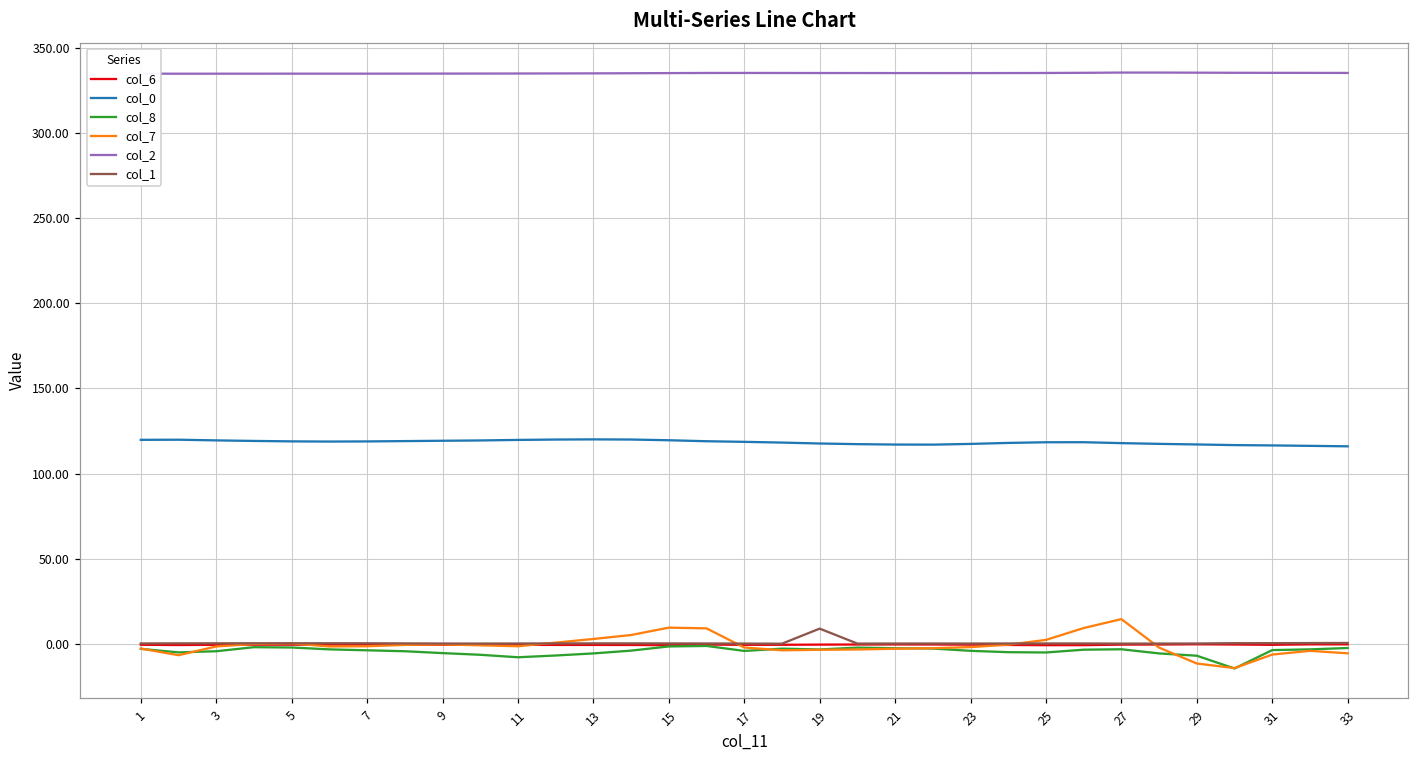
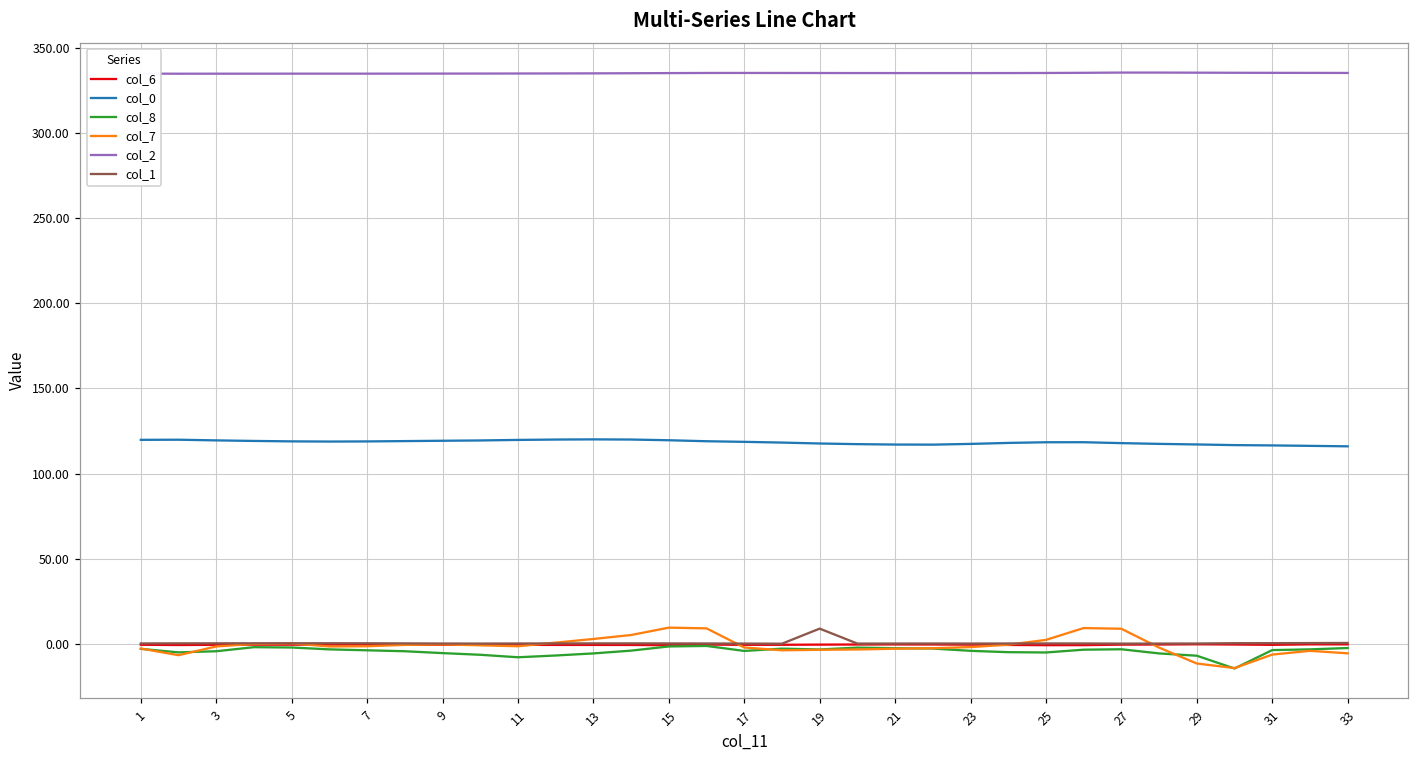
  {
    "col_6": {
      "19": 0
    },
    "col_0": {
      "1": 120,
      "3": 120,
      "5": 119,
      "7": 119,
      "9": 119,
      "11": 120,
      "13": 120,
      "15": 120,
      "17": 119,
      "19": 118,
      "21": 117,
      "23": 117,
      "25": 118,
      "27": 118,
      "29": 117,
      "31": 117,
      "33": 116
    },
    "col_8": {
      "3": -4,
      "7": -4,
      "9": -5,
      "11": -8,
      "13": -6,
      "17": -4,
      "23": -4,
      "25": -5,
      "27": -3,
      "29": -7,
      "31": -4,
      "33": -2
    },
    "col_7": {
      "13": 3,
      "15": 10,
      "25": 2,
-     "27": 15,
+     "27": 9,
      "29": -11,
      "31": -6,
      "33": -5
    },
    "col_2": {
      "3": 335,
      "5": 335,
      "7": 335,
      "9": 335,
      "11": 335,
      "13": 335,
      "15": 335,
      "17": 335,
      "19": 335,
      "21": 335,
      "23": 335,
      "25": 335,
      "27": 335,
      "29": 335,
      "31": 335,
      "33": 335
    },
    "col_1": {
      "19": 9
    }
  }
